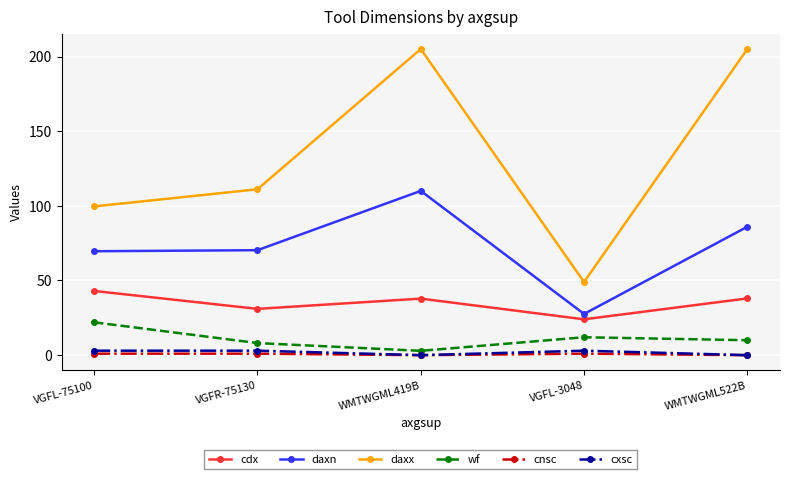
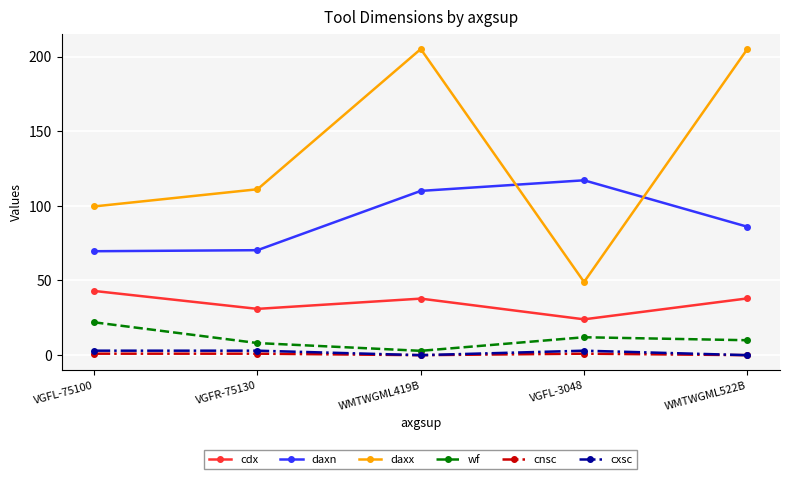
  {
    "cdx": {
      "VGFL-75100": 43,
      "VGFR-75130": 31,
      "WMTWGML419B": 38,
      "VGFL-3048": 24,
      "WMTWGML522B": 38
    },
    "daxn": {
      "VGFL-75100": 70,
      "VGFR-75130": 70,
      "WMTWGML419B": 110,
-     "VGFL-3048": 28,
+     "VGFL-3048": 117,
      "WMTWGML522B": 86
    },
    "daxx": {
      "VGFL-75100": 100,
      "VGFR-75130": 111,
      "WMTWGML419B": 205,
      "VGFL-3048": 49,
      "WMTWGML522B": 205
    },
    "wf": {
      "VGFL-75100": 22,
      "VGFR-75130": 8,
      "WMTWGML419B": 3,
      "VGFL-3048": 12,
      "WMTWGML522B": 10
    },
    "cnsc": {
      "VGFL-75100": 1,
      "VGFR-75130": 1,
      "VGFL-3048": 1
    },
    "cxsc": {
      "VGFL-75100": 3,
      "VGFR-75130": 3,
      "VGFL-3048": 3
    }
  }
